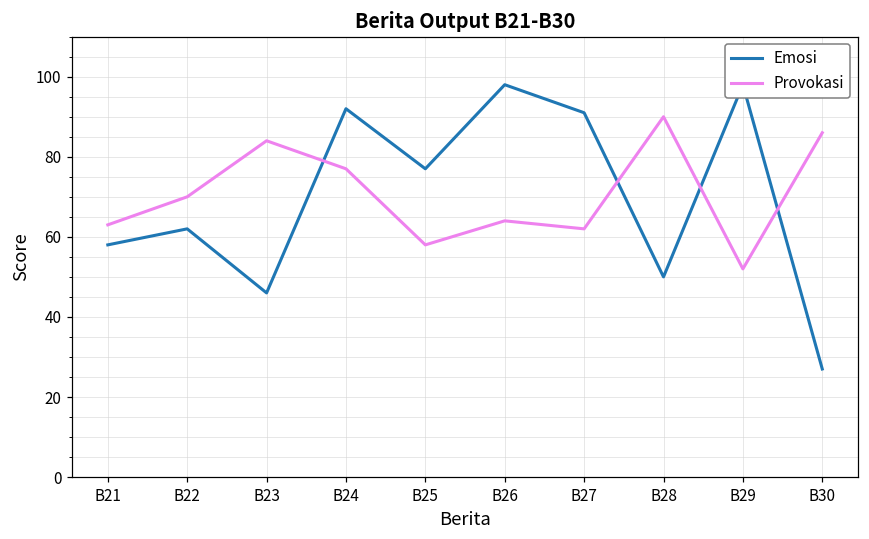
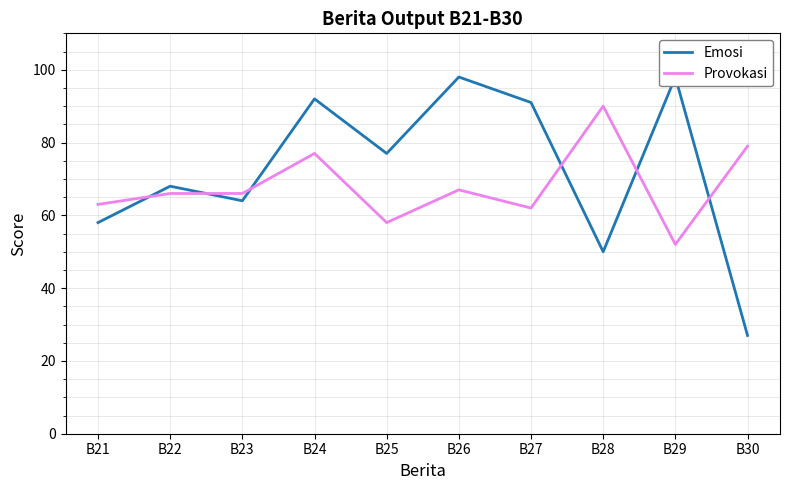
  {
    "Emosi": {
      "B21": 58,
-     "B22": 62,
-     "B23": 46,
+     "B22": 68,
+     "B23": 64,
      "B24": 92,
      "B25": 77,
      "B26": 98,
      "B27": 91,
      "B28": 50,
      "B30": 27
    },
    "Provokasi": {
      "B21": 63,
-     "B22": 70,
-     "B23": 84,
+     "B22": 66,
+     "B23": 66,
      "B24": 77,
      "B25": 58,
-     "B26": 64,
+     "B26": 67,
      "B27": 62,
      "B28": 90,
      "B29": 52,
-     "B30": 86
+     "B30": 79
    }
  }
